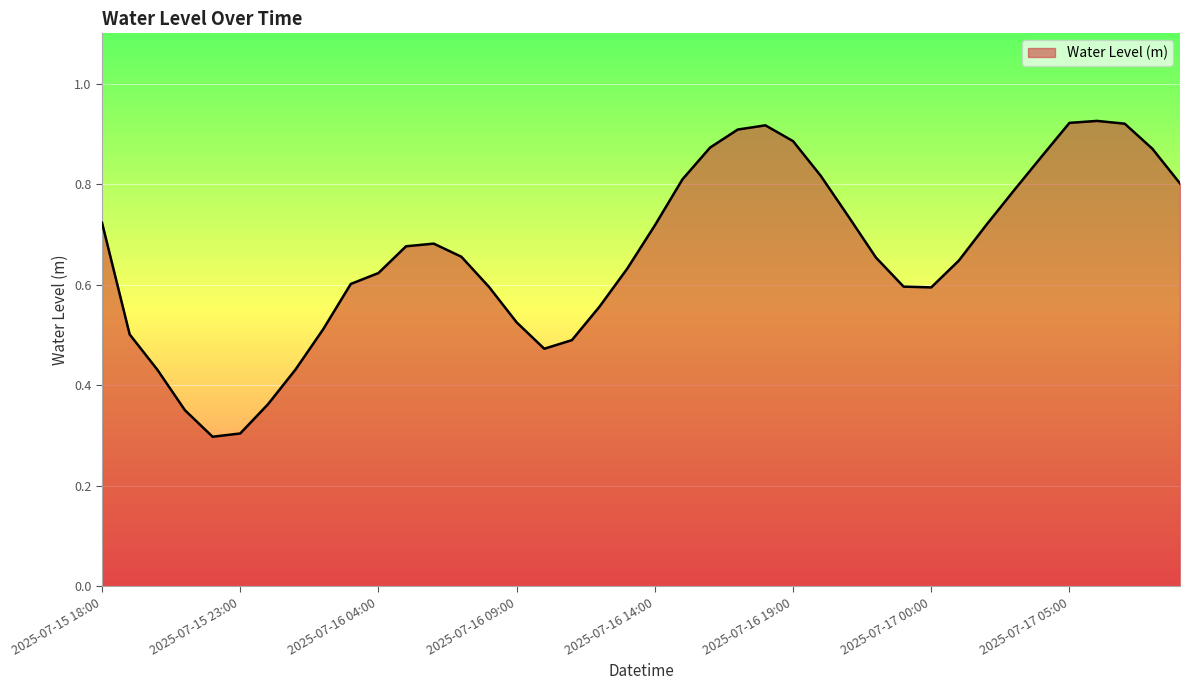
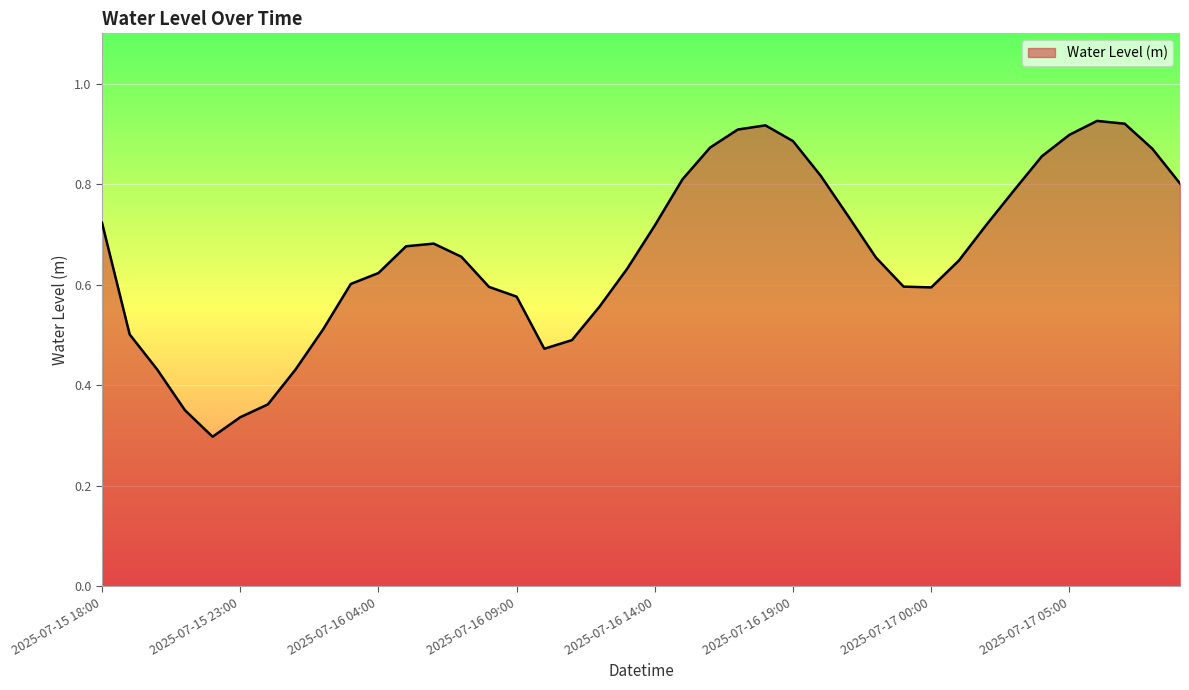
  {
    "2025-07-15 18:00": 0.72,
-   "2025-07-15 23:00": 0.30,
+   "2025-07-15 23:00": 0.34,
    "2025-07-16 04:00": 0.62,
-   "2025-07-16 09:00": 0.53,
+   "2025-07-16 09:00": 0.58,
    "2025-07-16 14:00": 0.72,
    "2025-07-16 19:00": 0.89,
    "2025-07-17 00:00": 0.59,
-   "2025-07-17 05:00": 0.92
+   "2025-07-17 05:00": 0.90
  }
